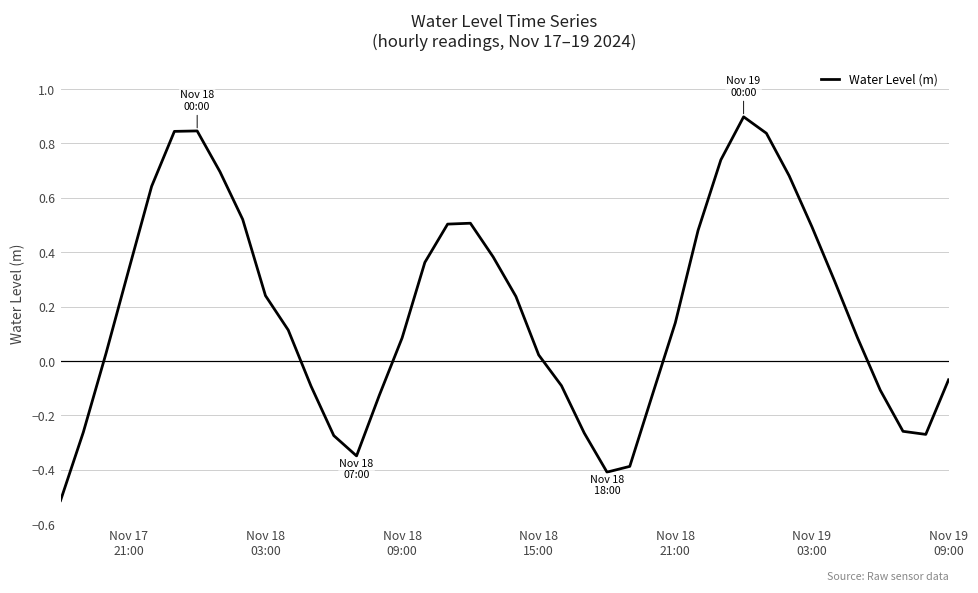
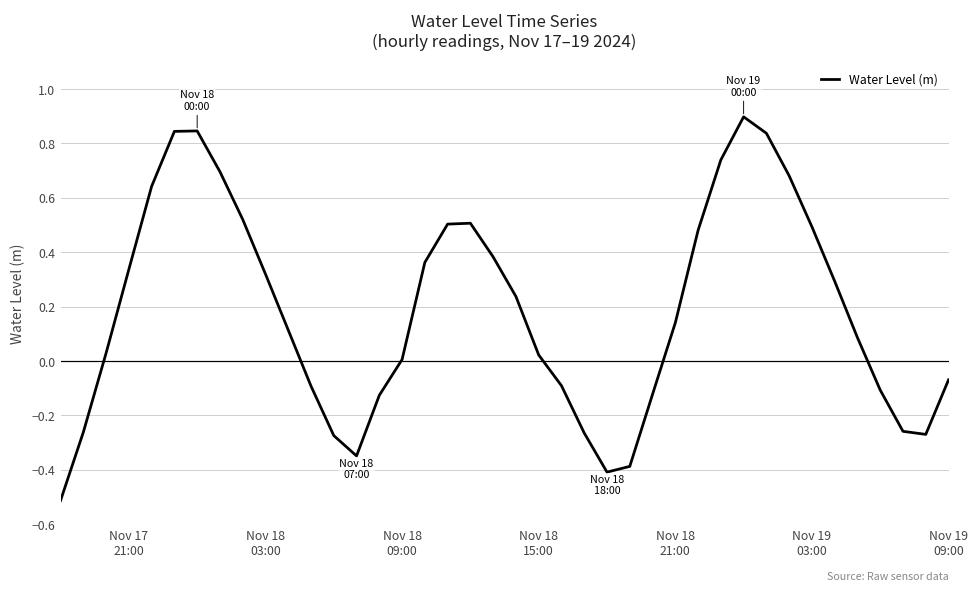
  {
    "Nov 17 21:00": 0.34,
-   "Nov 18 03:00": 0.24,
-   "Nov 18 09:00": 0.08,
+   "Nov 18 03:00": 0.32,
+   "Nov 18 09:00": 0.01,
    "Nov 18 15:00": 0.02,
    "Nov 18 21:00": 0.14,
    "Nov 19 03:00": 0.49,
    "Nov 19 09:00": -0.07
  }
